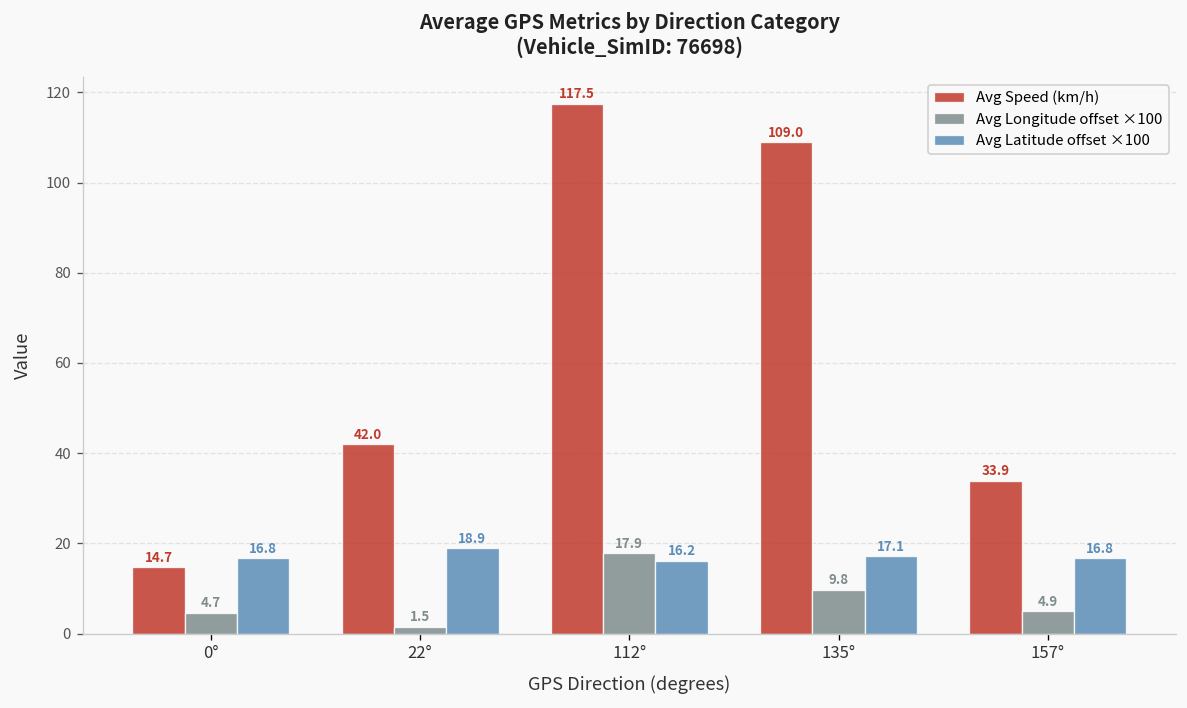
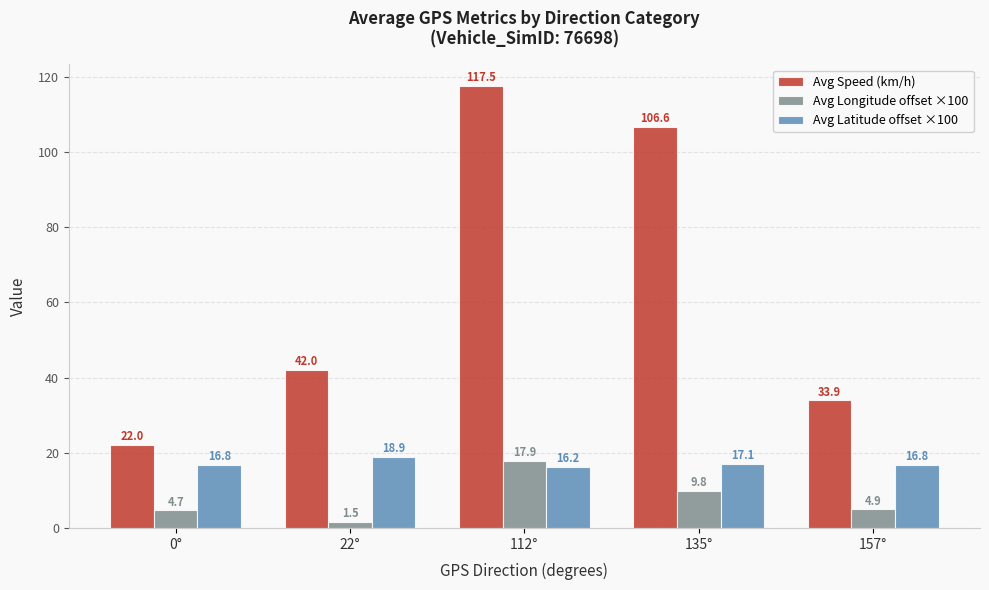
  {
    "Avg Speed (km/h)": {
-     "0°": 14.7,
+     "0°": 22.0,
      "22°": 42.0,
      "112°": 117.5,
-     "135°": 109.0,
+     "135°": 106.6,
      "157°": 33.9
    }
  }
